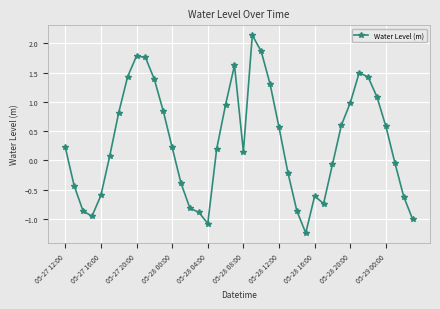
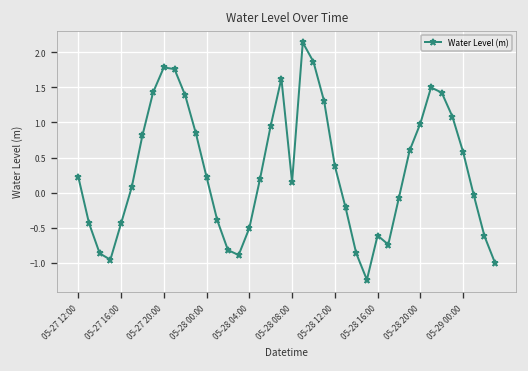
  {
    "05-27 12:00": 0.2,
-   "05-27 16:00": -0.6,
+   "05-27 16:00": -0.4,
    "05-27 20:00": 1.8,
    "05-28 00:00": 0.2,
-   "05-28 04:00": -1.1,
+   "05-28 04:00": -0.5,
    "05-28 08:00": 0.1,
-   "05-28 12:00": 0.6,
+   "05-28 12:00": 0.4,
    "05-28 16:00": -0.6,
    "05-28 20:00": 1.0,
    "05-29 00:00": 0.6
  }
